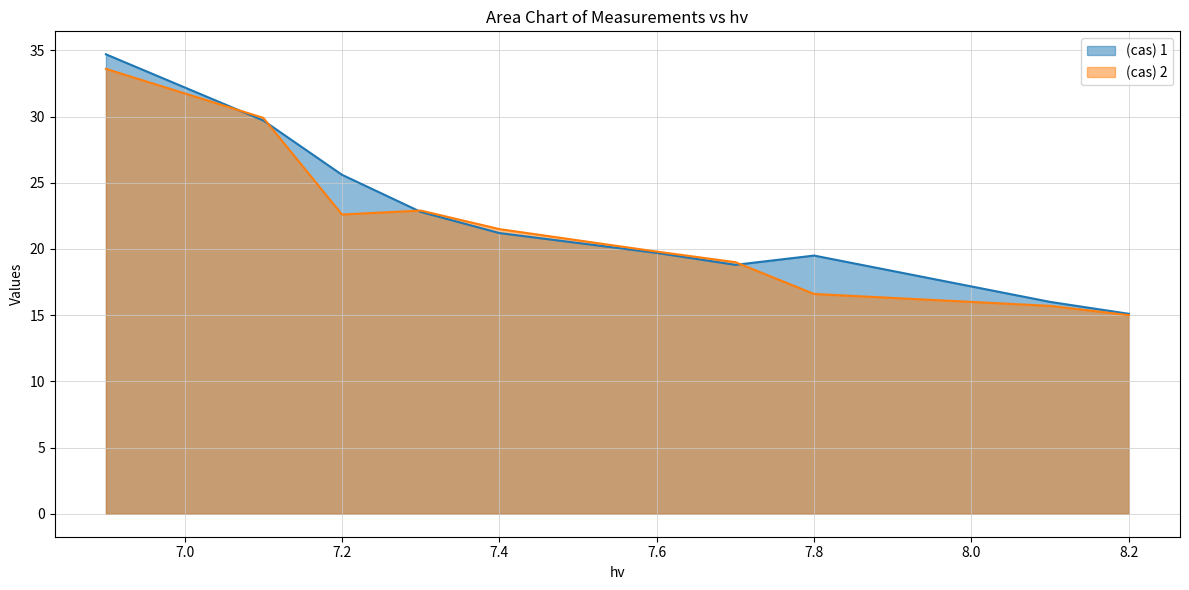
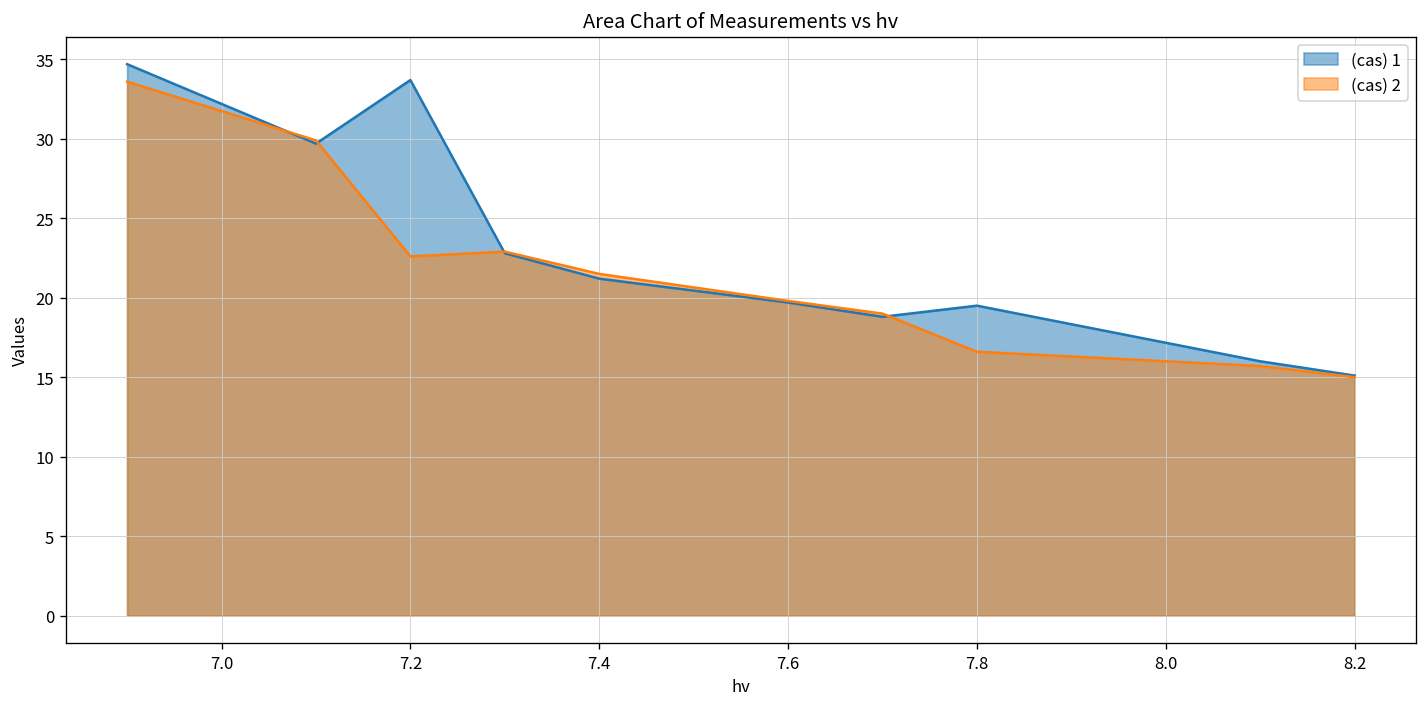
  {
    "(cas) 1": {
-     "7.2": 25.6,
+     "7.2": 33.7,
      "7.4": 21.2,
      "7.8": 19.5
    },
    "(cas) 2": {
      "7.2": 22.6,
      "7.4": 21.5,
      "7.8": 16.6
    }
  }
